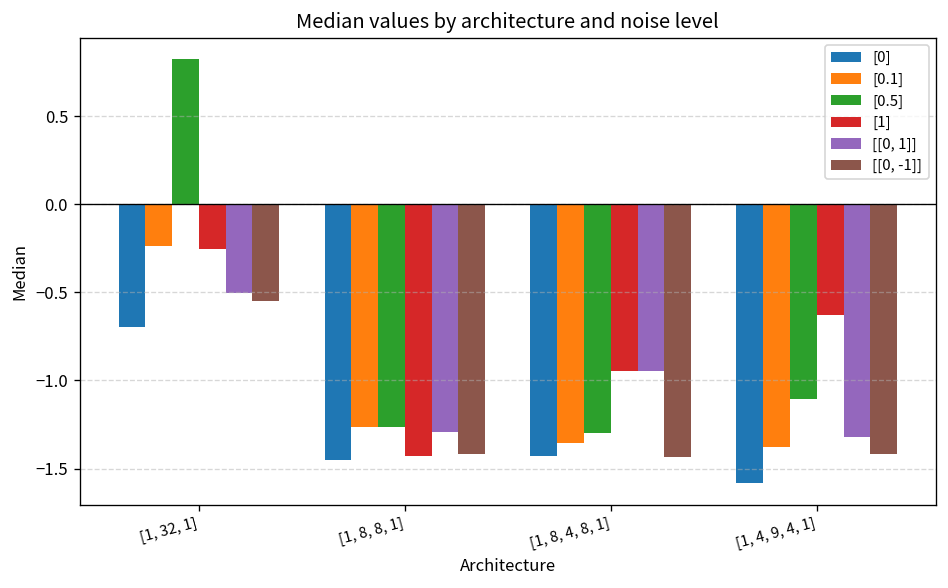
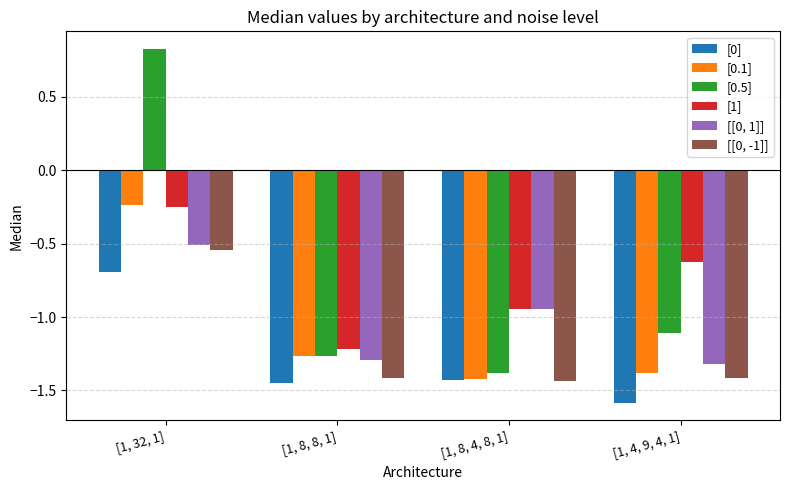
  {
    "[0]": {
      "[1, 32, 1]": -0.69,
      "[1, 8, 8, 1]": -1.45,
      "[1, 8, 4, 8, 1]": -1.43,
      "[1, 4, 9, 4, 1]": -1.58
    },
    "[0.1]": {
      "[1, 32, 1]": -0.24,
      "[1, 8, 8, 1]": -1.26,
-     "[1, 8, 4, 8, 1]": -1.36,
+     "[1, 8, 4, 8, 1]": -1.42,
      "[1, 4, 9, 4, 1]": -1.38
    },
    "[0.5]": {
      "[1, 32, 1]": 0.83,
      "[1, 8, 8, 1]": -1.26,
-     "[1, 8, 4, 8, 1]": -1.30,
+     "[1, 8, 4, 8, 1]": -1.38,
      "[1, 4, 9, 4, 1]": -1.11
    },
    "[1]": {
      "[1, 32, 1]": -0.25,
-     "[1, 8, 8, 1]": -1.43,
+     "[1, 8, 8, 1]": -1.22,
      "[1, 8, 4, 8, 1]": -0.95,
      "[1, 4, 9, 4, 1]": -0.63
    },
    "[[0, 1]]": {
      "[1, 32, 1]": -0.51,
      "[1, 8, 8, 1]": -1.29,
      "[1, 8, 4, 8, 1]": -0.95,
      "[1, 4, 9, 4, 1]": -1.32
    },
    "[[0, -1]]": {
      "[1, 32, 1]": -0.55,
      "[1, 8, 8, 1]": -1.42,
      "[1, 8, 4, 8, 1]": -1.44,
      "[1, 4, 9, 4, 1]": -1.42
    }
  }
